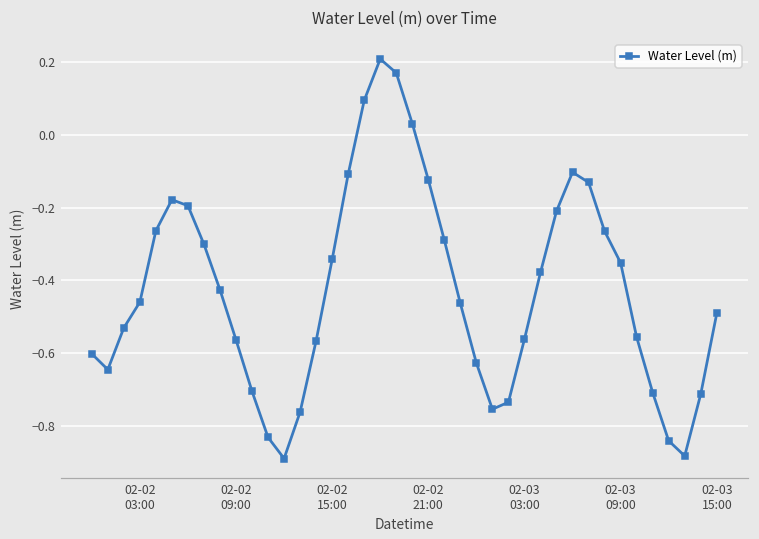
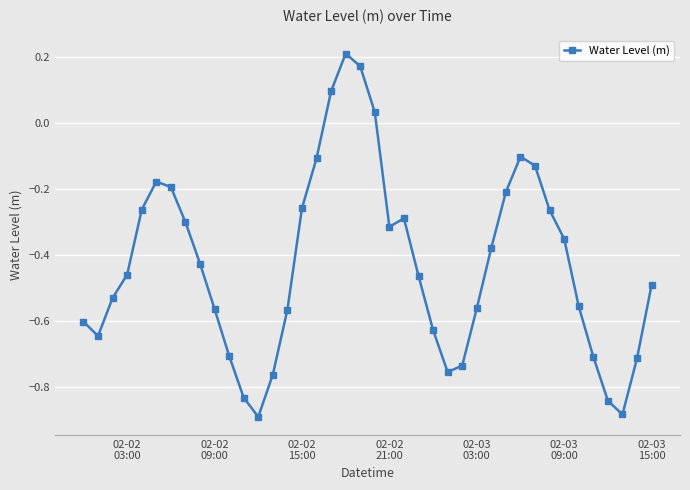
  {
    "02-02 03:00": -0.46,
    "02-02 09:00": -0.56,
-   "02-02 15:00": -0.34,
-   "02-02 21:00": -0.12,
+   "02-02 15:00": -0.26,
+   "02-02 21:00": -0.32,
    "02-03 03:00": -0.56,
    "02-03 09:00": -0.35,
    "02-03 15:00": -0.49
  }
